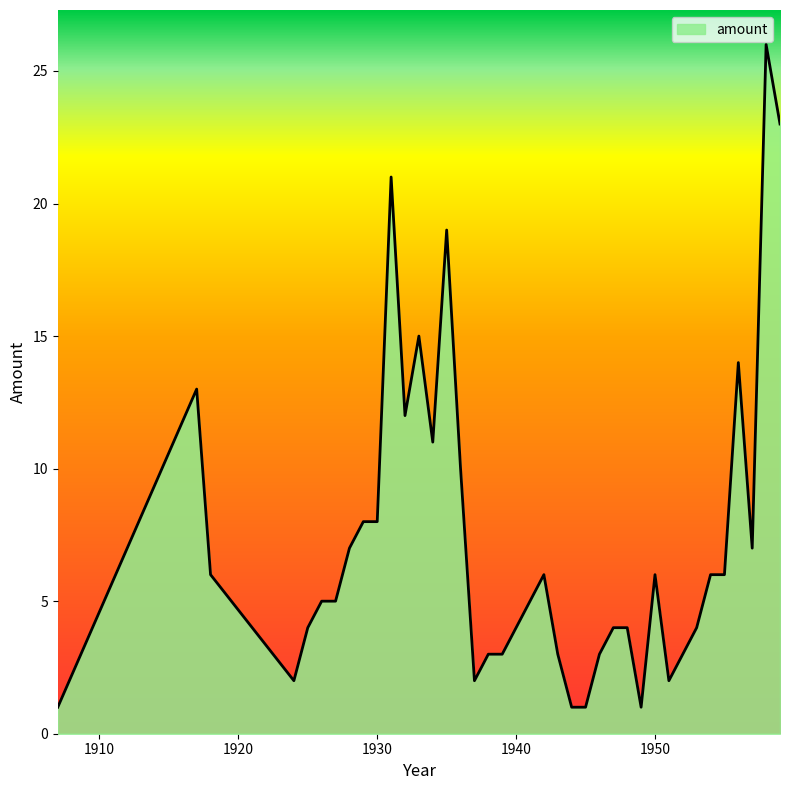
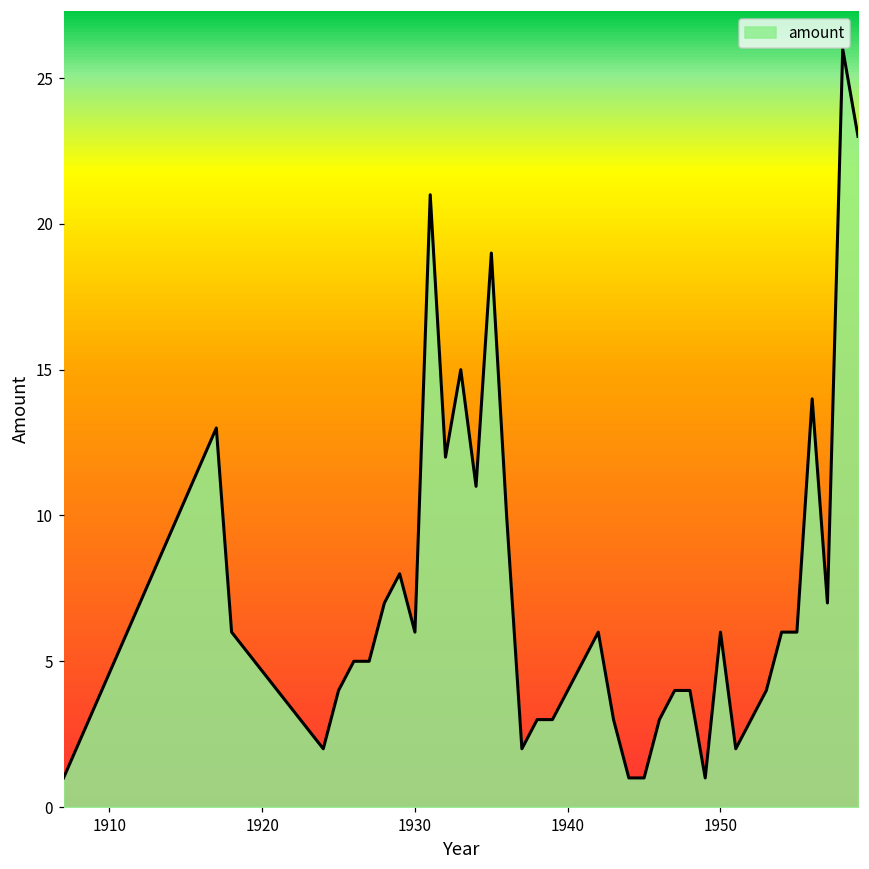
  {
-   "1930": 8,
+   "1930": 6,
    "1940": 4,
    "1950": 6
  }
